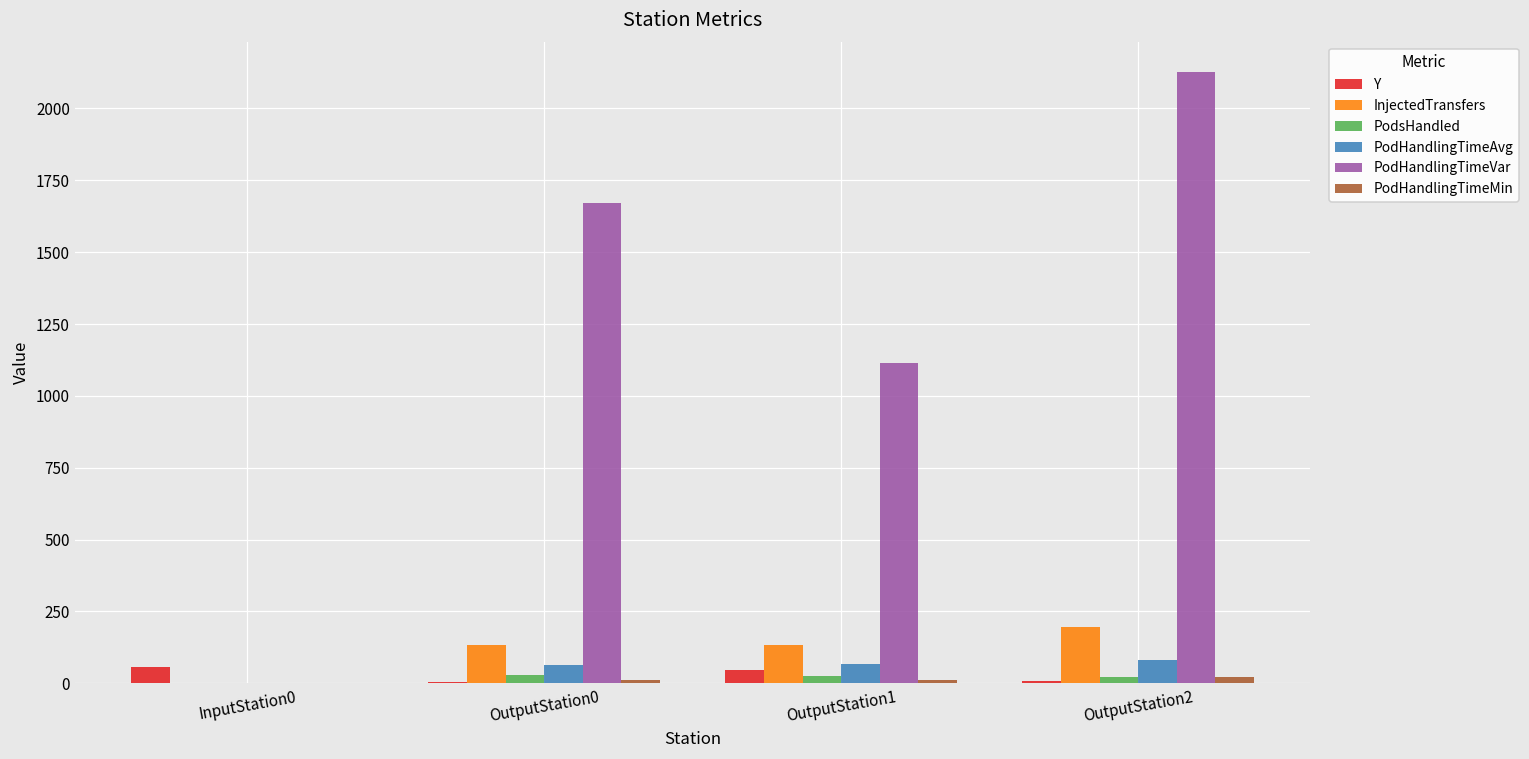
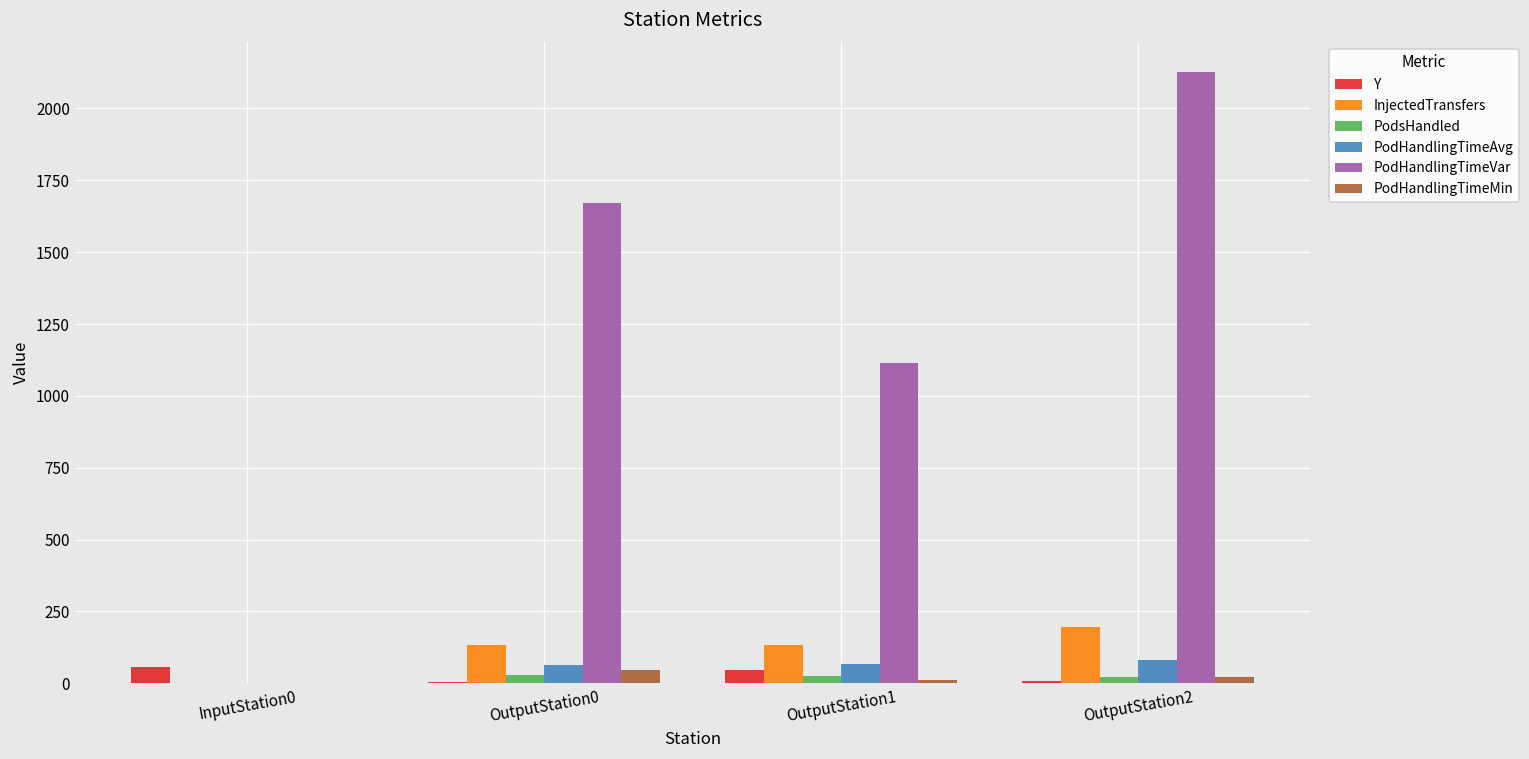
  {
    "Y": {
      "InputStation0": 60,
      "OutputStation1": 50
    },
    "InjectedTransfers": {
      "InputStation0": 0,
      "OutputStation0": 130,
      "OutputStation1": 130,
      "OutputStation2": 200
    },
    "PodsHandled": {
      "InputStation0": 0,
      "OutputStation0": 30,
      "OutputStation1": 30,
      "OutputStation2": 20
    },
    "PodHandlingTimeAvg": {
      "InputStation0": 0,
      "OutputStation0": 60,
      "OutputStation1": 70,
      "OutputStation2": 80
    },
    "PodHandlingTimeVar": {
      "InputStation0": 0,
      "OutputStation0": 1670,
      "OutputStation1": 1110,
      "OutputStation2": 2130
    },
    "PodHandlingTimeMin": {
      "InputStation0": 0,
-     "OutputStation0": 10,
+     "OutputStation0": 50,
      "OutputStation1": 10,
      "OutputStation2": 20
    }
  }
